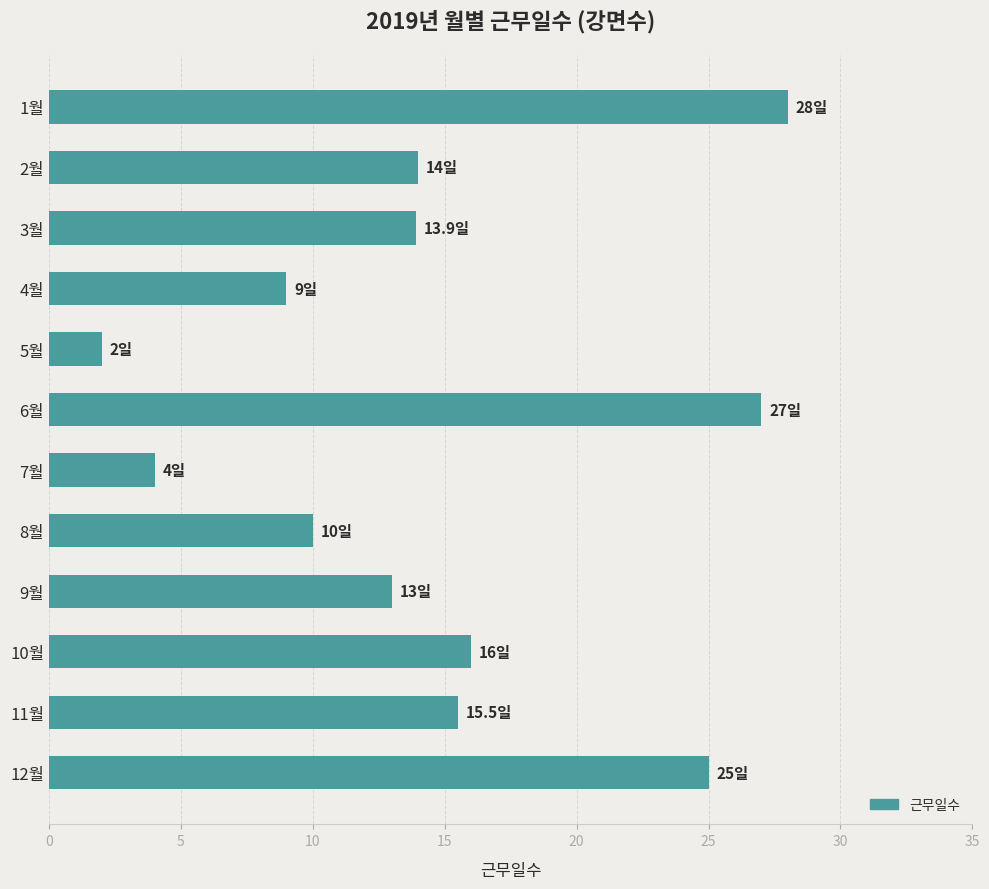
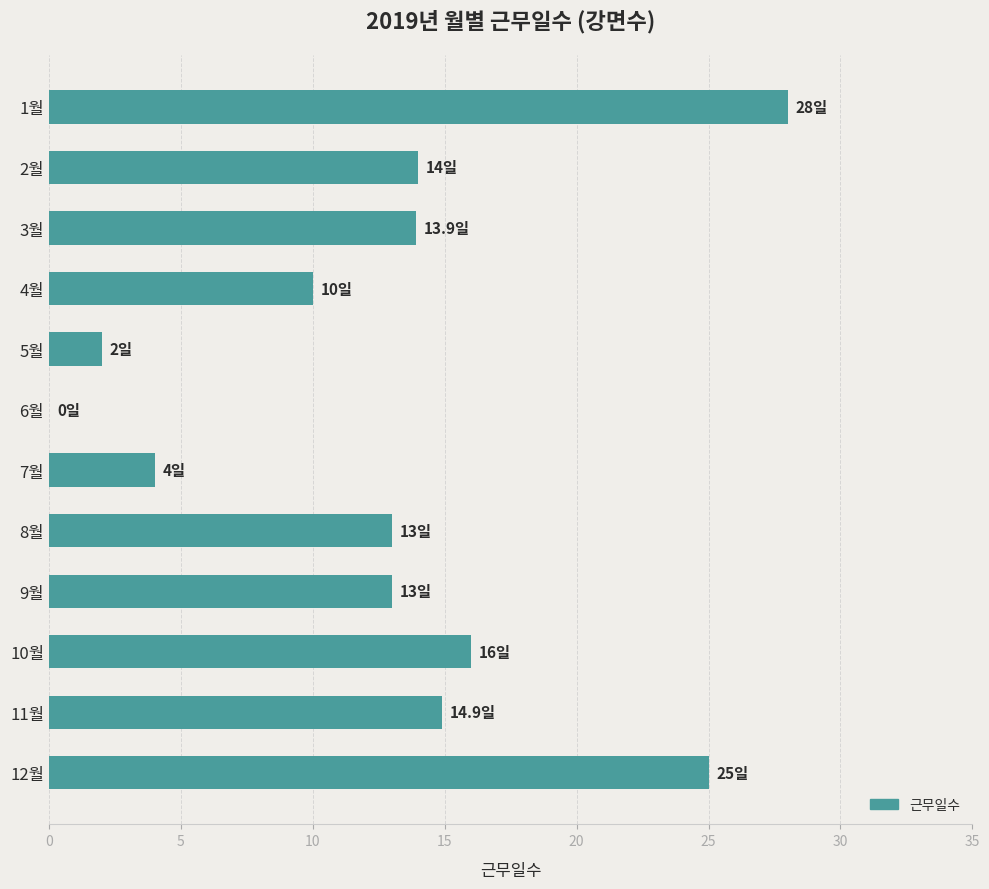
  {
    "1월": "28일",
    "2월": "14일",
    "3월": "13.9일",
-   "4월": "9일",
+   "4월": "10일",
    "5월": "2일",
-   "6월": "27일",
+   "6월": "0일",
    "7월": "4일",
-   "8월": "10일",
+   "8월": "13일",
    "9월": "13일",
    "10월": "16일",
-   "11월": "15.5일",
+   "11월": "14.9일",
    "12월": "25일"
  }
